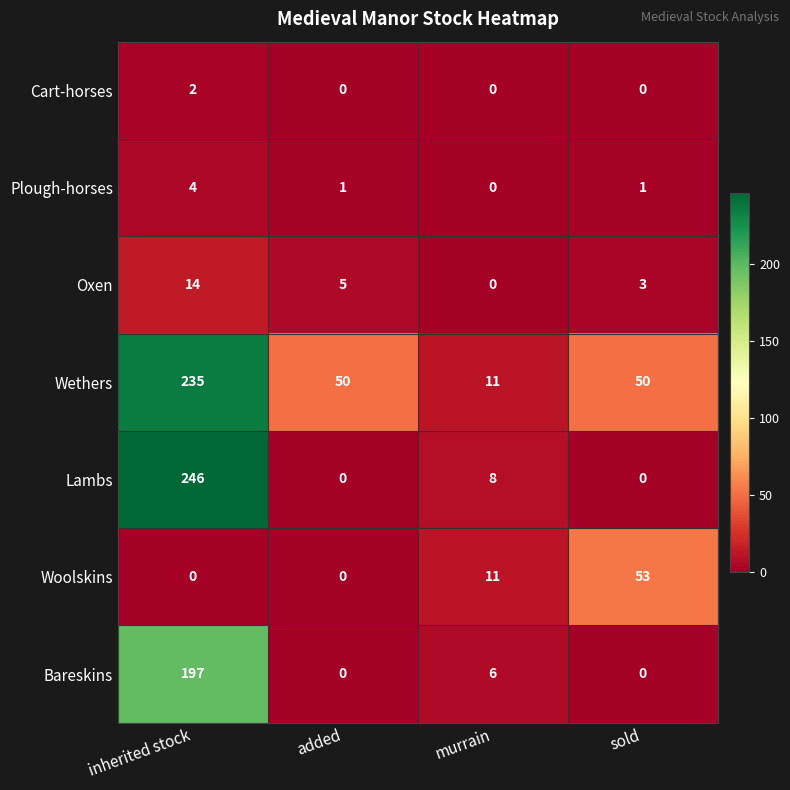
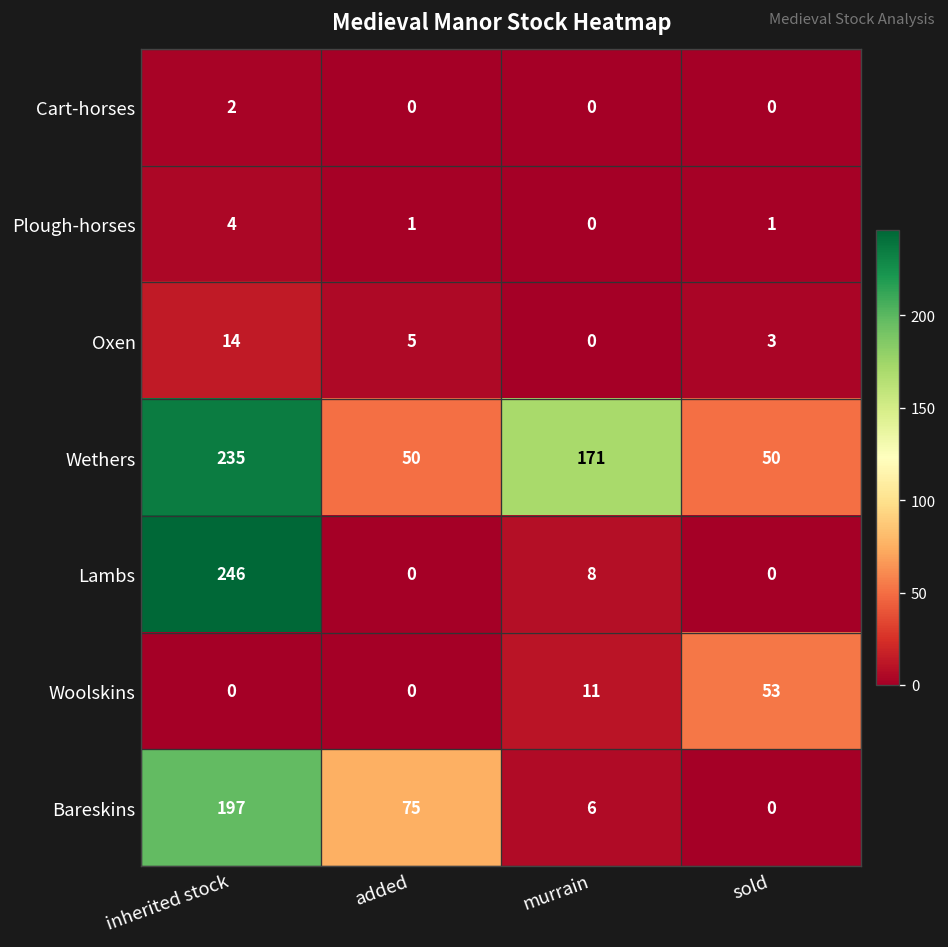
  {
    "Cart-horses": {
      "inherited stock": 2,
      "added": 0,
      "murrain": 0,
      "sold": 0
    },
    "Plough-horses": {
      "inherited stock": 4,
      "added": 1,
      "murrain": 0,
      "sold": 1
    },
    "Oxen": {
      "inherited stock": 14,
      "added": 5,
      "murrain": 0,
      "sold": 3
    },
    "Wethers": {
      "inherited stock": 235,
      "added": 50,
-     "murrain": 11,
+     "murrain": 171,
      "sold": 50
    },
    "Lambs": {
      "inherited stock": 246,
      "added": 0,
      "murrain": 8,
      "sold": 0
    },
    "Woolskins": {
      "inherited stock": 0,
      "added": 0,
      "murrain": 11,
      "sold": 53
    },
    "Bareskins": {
      "inherited stock": 197,
-     "added": 0,
+     "added": 75,
      "murrain": 6,
      "sold": 0
    }
  }
